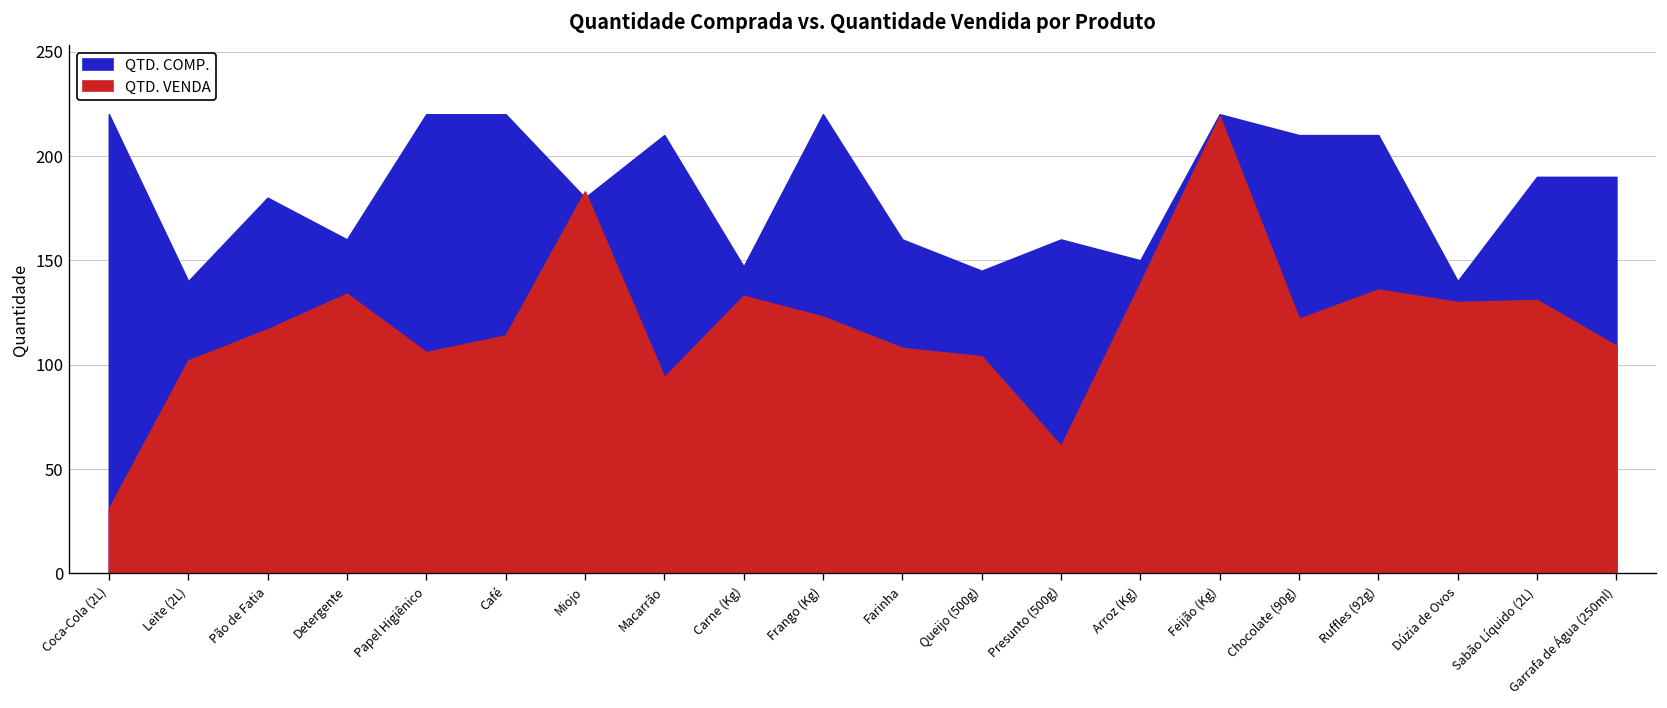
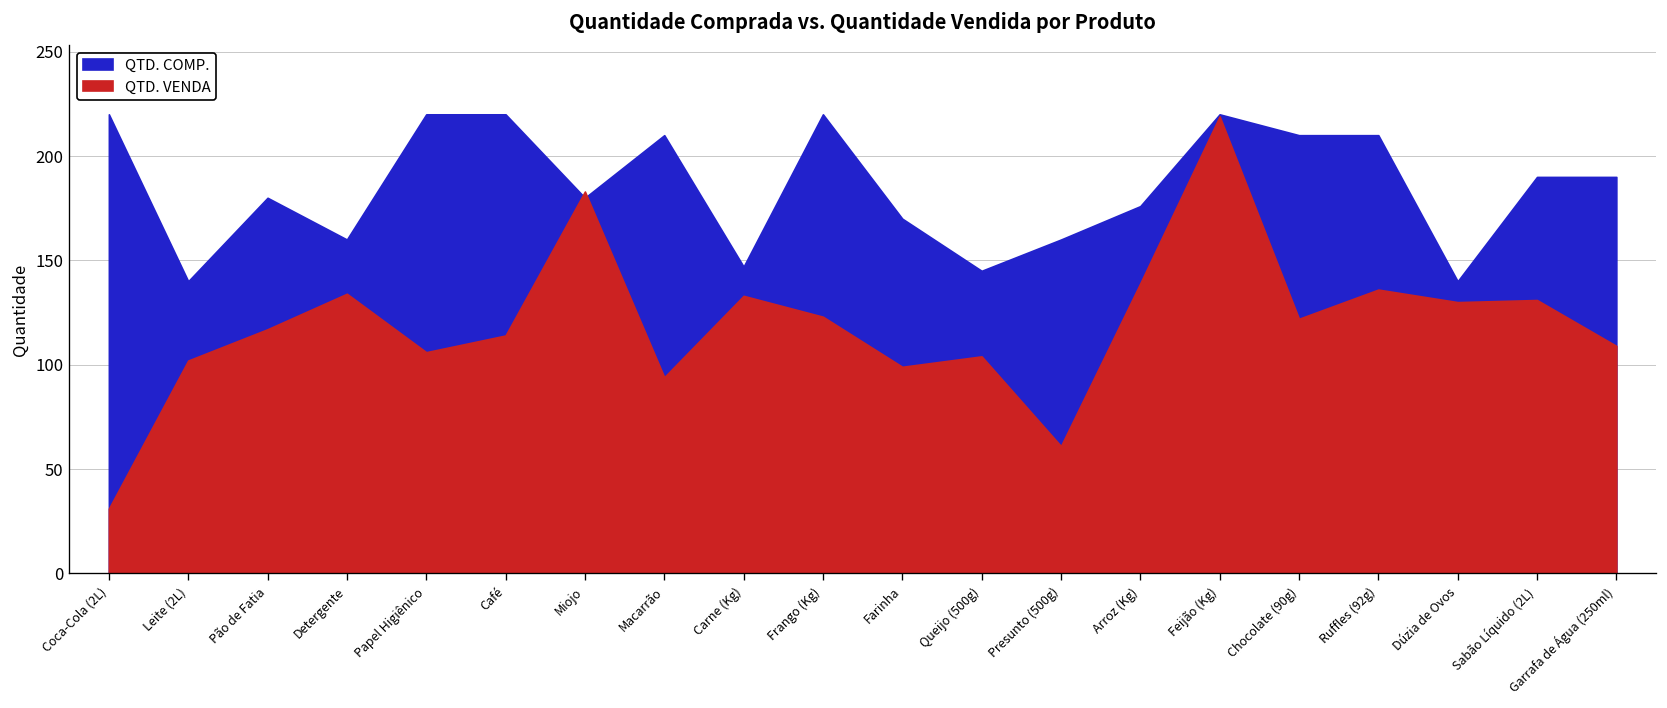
  {
    "QTD. COMP.": {
      "Coca-Cola (2L)": 220,
      "Leite (2L)": 140,
      "Pão de Fatia": 180,
      "Detergente": 160,
      "Papel Higiênico": 220,
      "Café": 220,
      "Macarrão": 210,
      "Carne (Kg)": 147,
      "Frango (Kg)": 220,
-     "Farinha": 160,
+     "Farinha": 170,
      "Queijo (500g)": 145,
      "Presunto (500g)": 160,
-     "Arroz (Kg)": 150,
+     "Arroz (Kg)": 176,
      "Chocolate (90g)": 210,
      "Ruffles (92g)": 210,
      "Dúzia de Ovos": 140,
      "Sabão Líquido (2L)": 190,
      "Garrafa de Água (250ml)": 190
    },
    "QTD. VENDA": {
      "Coca-Cola (2L)": 31,
      "Leite (2L)": 102,
      "Pão de Fatia": 117,
      "Detergente": 134,
      "Papel Higiênico": 106,
      "Café": 114,
      "Miojo": 183,
      "Macarrão": 94,
      "Carne (Kg)": 133,
      "Frango (Kg)": 123,
-     "Farinha": 108,
+     "Farinha": 99,
      "Queijo (500g)": 104,
      "Presunto (500g)": 61,
      "Arroz (Kg)": 139,
      "Chocolate (90g)": 122,
      "Ruffles (92g)": 136,
      "Dúzia de Ovos": 130,
      "Sabão Líquido (2L)": 131,
      "Garrafa de Água (250ml)": 109
    }
  }
